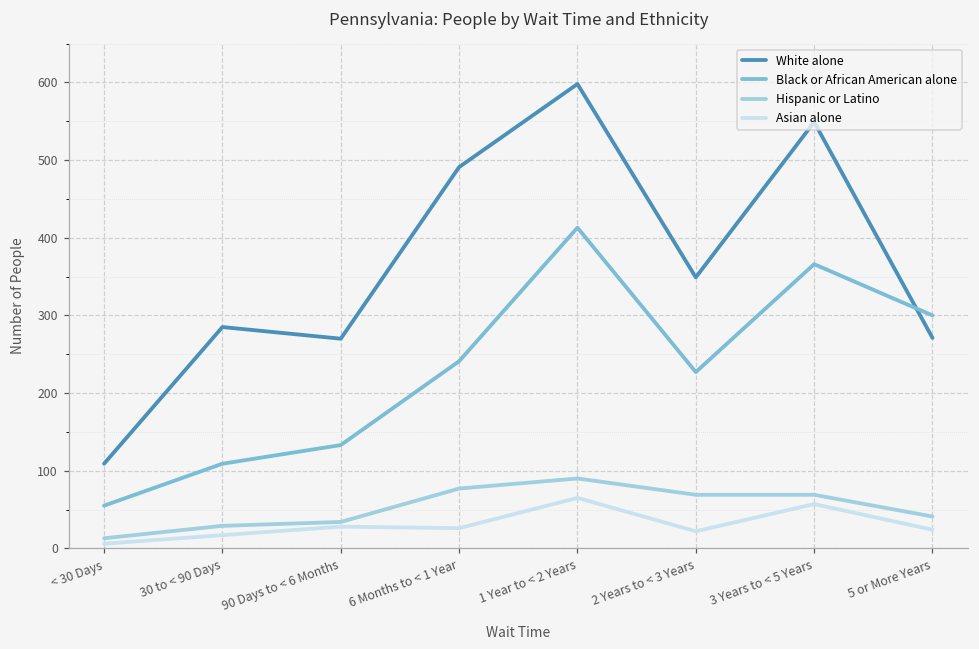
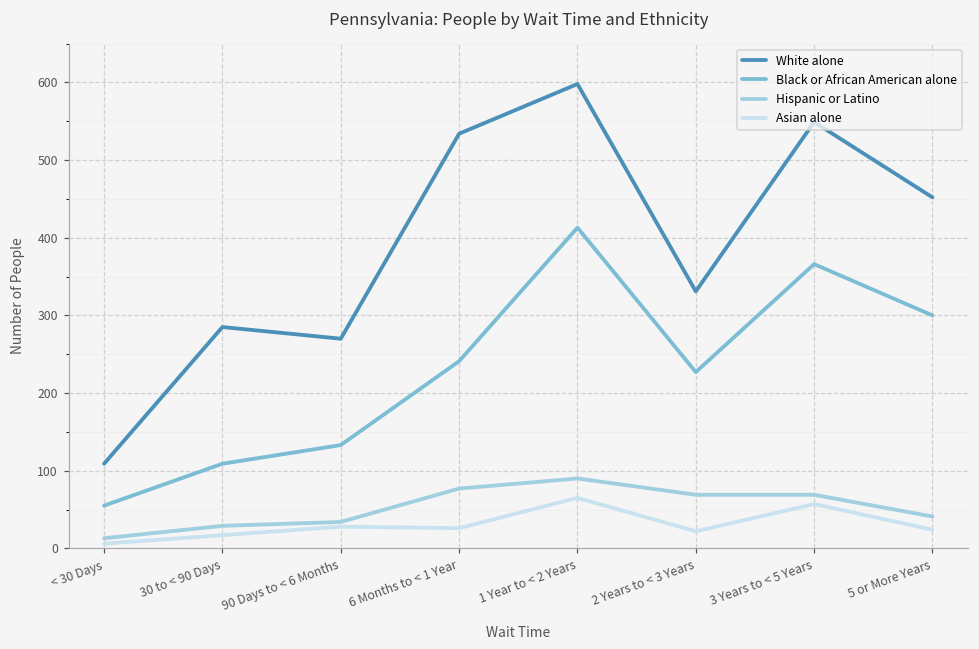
  {
    "White alone": {
      "< 30 Days": 110,
      "30 to < 90 Days": 290,
      "90 Days to < 6 Months": 270,
-     "6 Months to < 1 Year": 490,
+     "6 Months to < 1 Year": 530,
      "1 Year to < 2 Years": 600,
-     "2 Years to < 3 Years": 350,
+     "2 Years to < 3 Years": 330,
      "3 Years to < 5 Years": 550,
-     "5 or More Years": 270
+     "5 or More Years": 450
    }
  }
